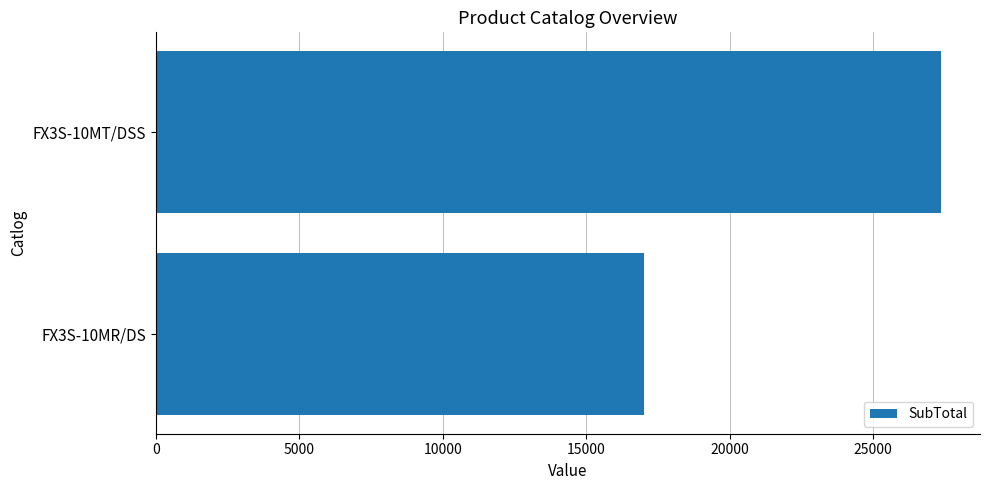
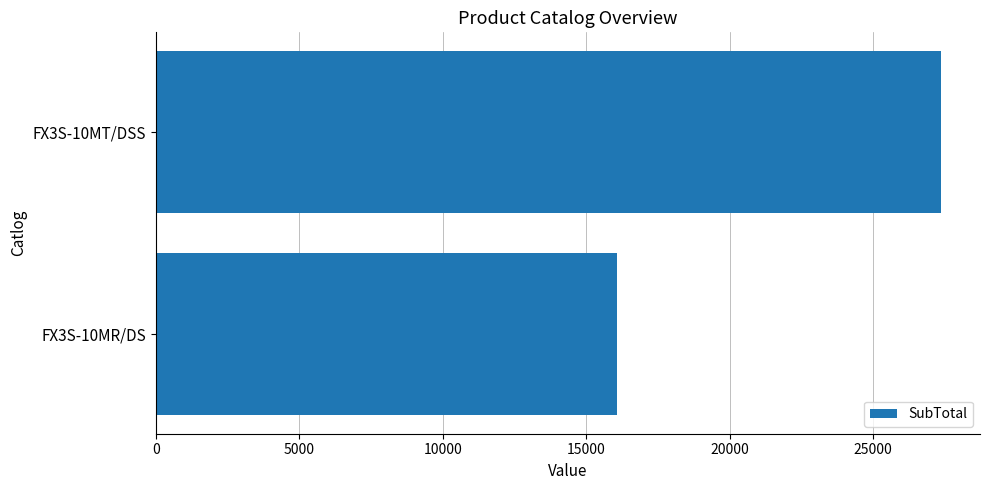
  {
    "FX3S-10MT/DSS": 27400,
-   "FX3S-10MR/DS": 17000
+   "FX3S-10MR/DS": 16100
  }
